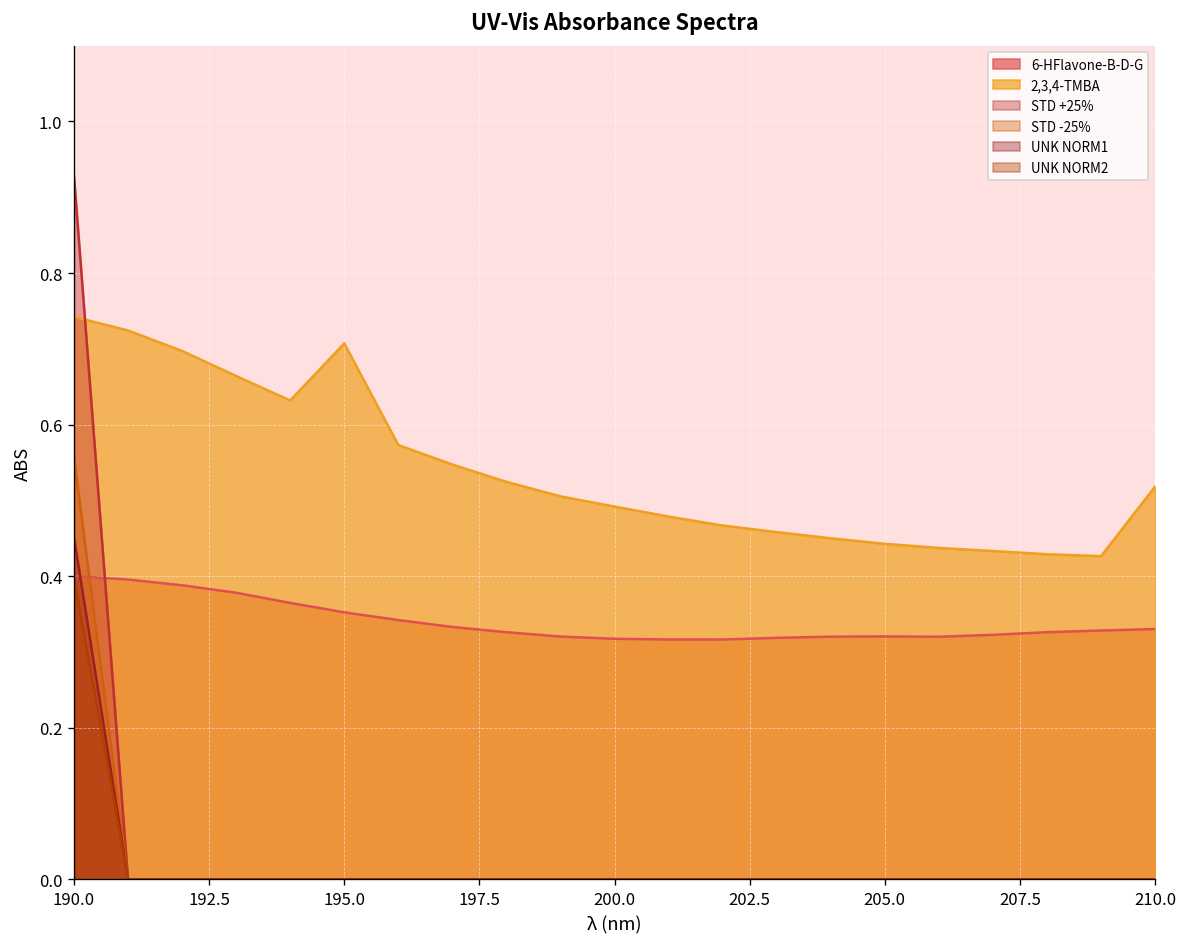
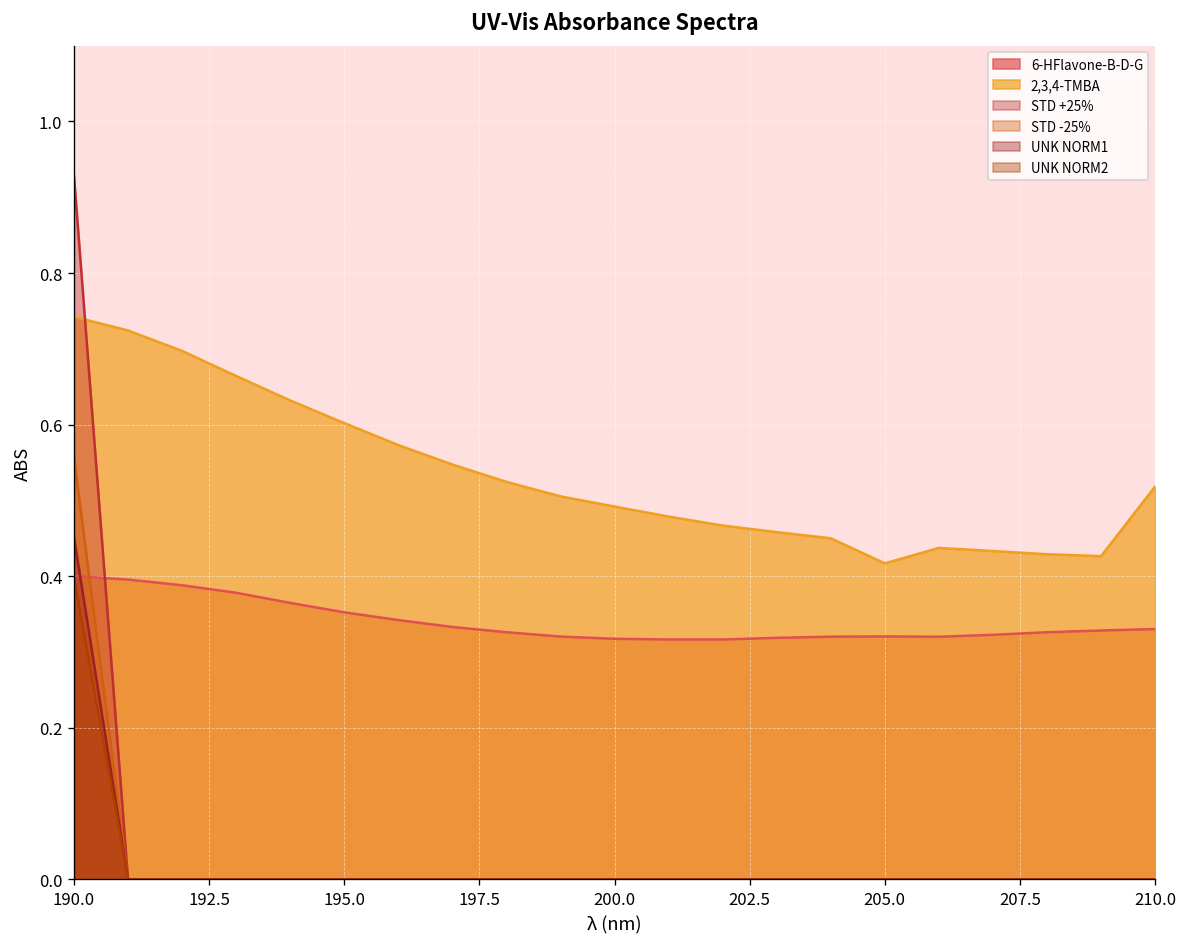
  {
    "2,3,4-TMBA": {
      "190.0": 0.74,
-     "195.0": 0.71,
+     "195.0": 0.60,
      "200.0": 0.49,
-     "205.0": 0.44,
+     "205.0": 0.42,
      "210.0": 0.52
    }
  }
